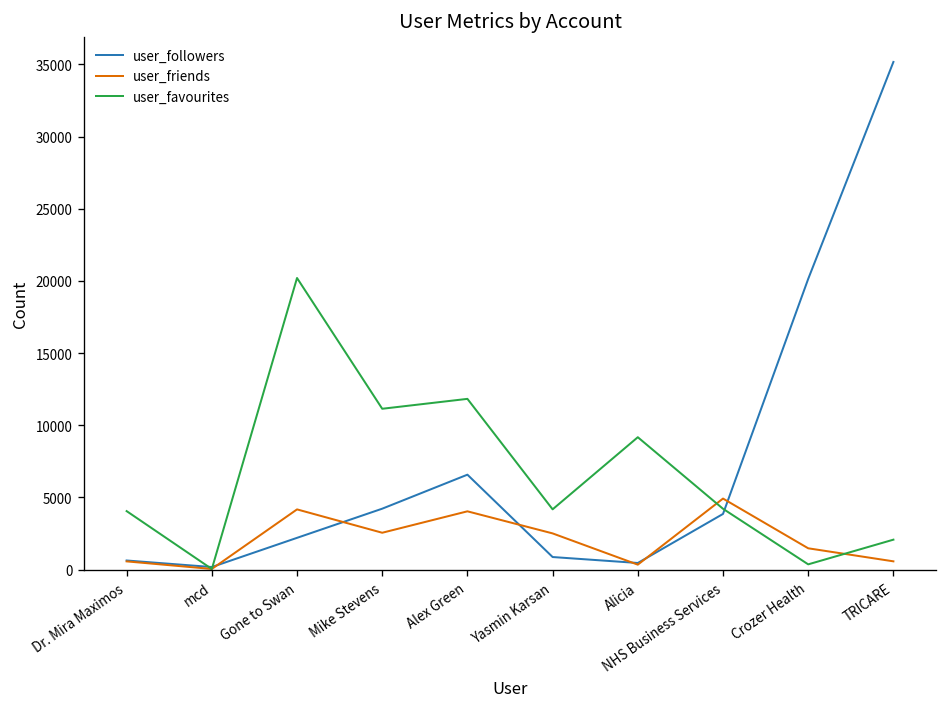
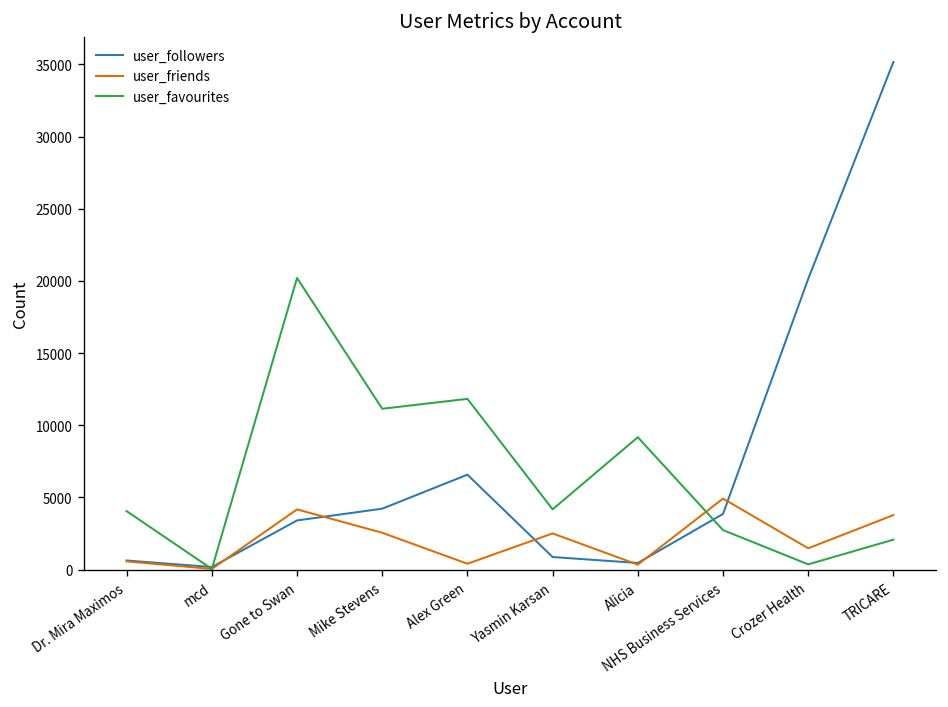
  {
    "user_followers": {
-     "Gone to Swan": 2200,
+     "Gone to Swan": 3400,
      "Mike Stevens": 4200,
      "Alex Green": 6600,
      "Yasmin Karsan": 900,
      "NHS Business Services": 3900,
      "Crozer Health": 20100,
      "TRICARE": 35200
    },
    "user_friends": {
      "Gone to Swan": 4200,
      "Mike Stevens": 2600,
-     "Alex Green": 4000,
+     "Alex Green": 400,
      "Yasmin Karsan": 2500,
      "NHS Business Services": 4900,
      "Crozer Health": 1500,
-     "TRICARE": 600
+     "TRICARE": 3800
    },
    "user_favourites": {
      "Dr. Mira Maximos": 4100,
      "Gone to Swan": 20200,
      "Mike Stevens": 11100,
      "Alex Green": 11800,
      "Yasmin Karsan": 4200,
      "Alicia": 9200,
-     "NHS Business Services": 4200,
+     "NHS Business Services": 2700,
      "Crozer Health": 400,
      "TRICARE": 2100
    }
  }
